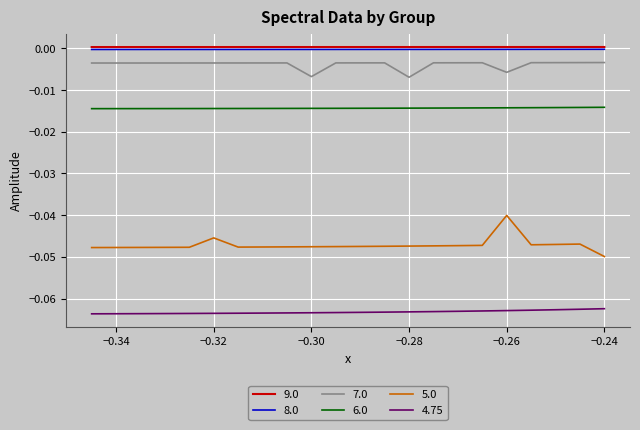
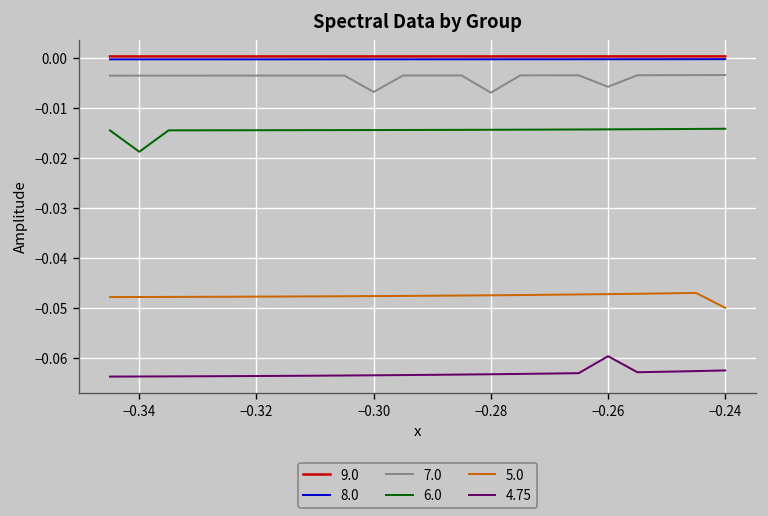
  {
    "7.0": {
      "−0.34": -0.004,
      "−0.32": -0.004,
      "−0.30": -0.007,
      "−0.28": -0.007,
      "−0.26": -0.006,
      "−0.24": -0.003
    },
    "6.0": {
-     "−0.34": -0.014,
+     "−0.34": -0.019,
      "−0.32": -0.014,
      "−0.30": -0.014,
      "−0.28": -0.014,
      "−0.26": -0.014,
      "−0.24": -0.014
    },
    "5.0": {
      "−0.34": -0.048,
-     "−0.32": -0.045,
+     "−0.32": -0.048,
      "−0.30": -0.048,
      "−0.28": -0.047,
-     "−0.26": -0.040,
+     "−0.26": -0.047,
      "−0.24": -0.050
    },
    "4.75": {
      "−0.34": -0.064,
      "−0.32": -0.064,
      "−0.30": -0.063,
      "−0.28": -0.063,
-     "−0.26": -0.063,
+     "−0.26": -0.060,
      "−0.24": -0.062
    }
  }
